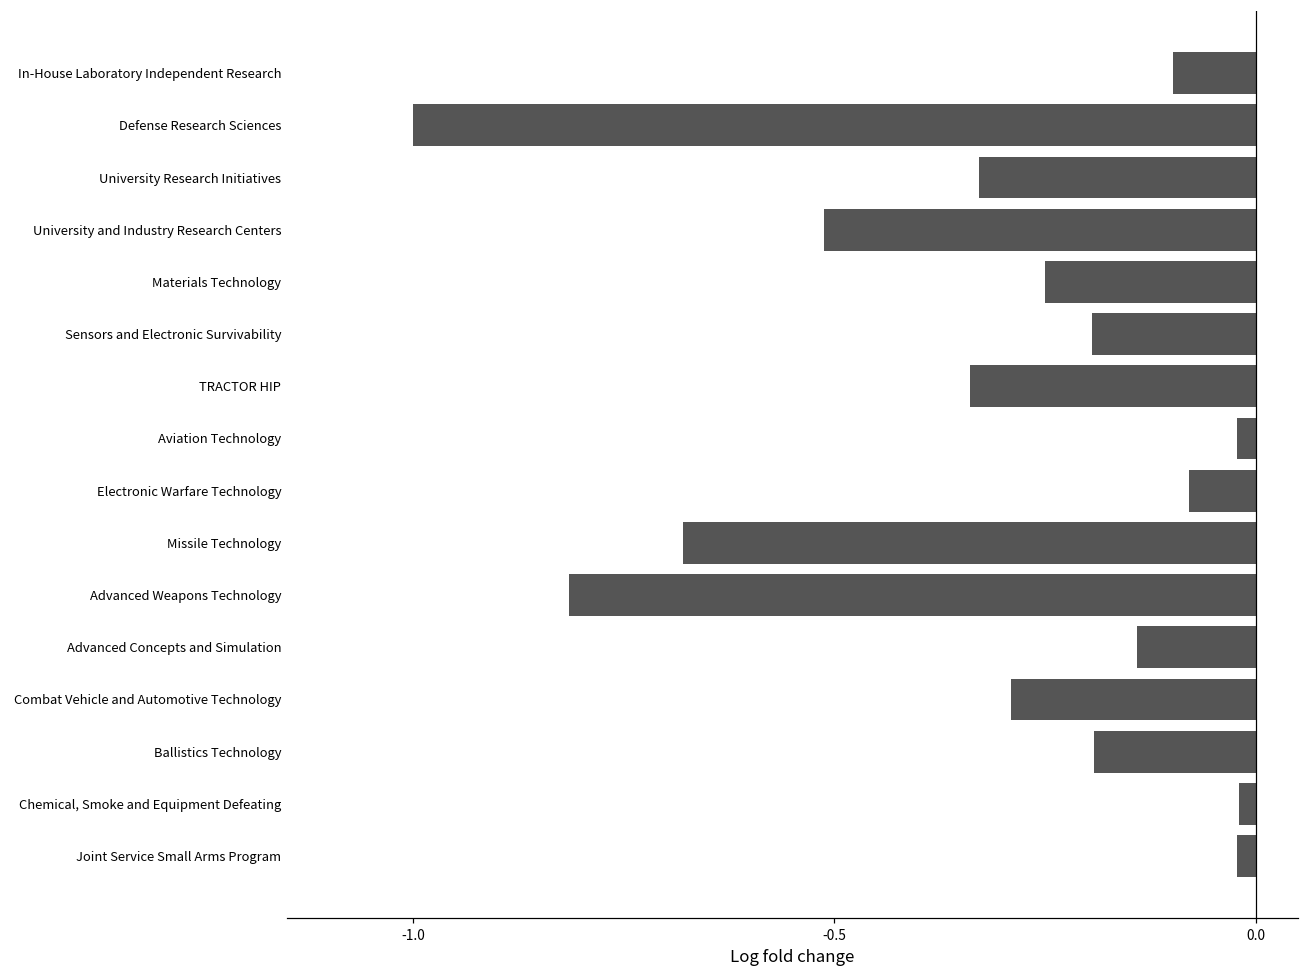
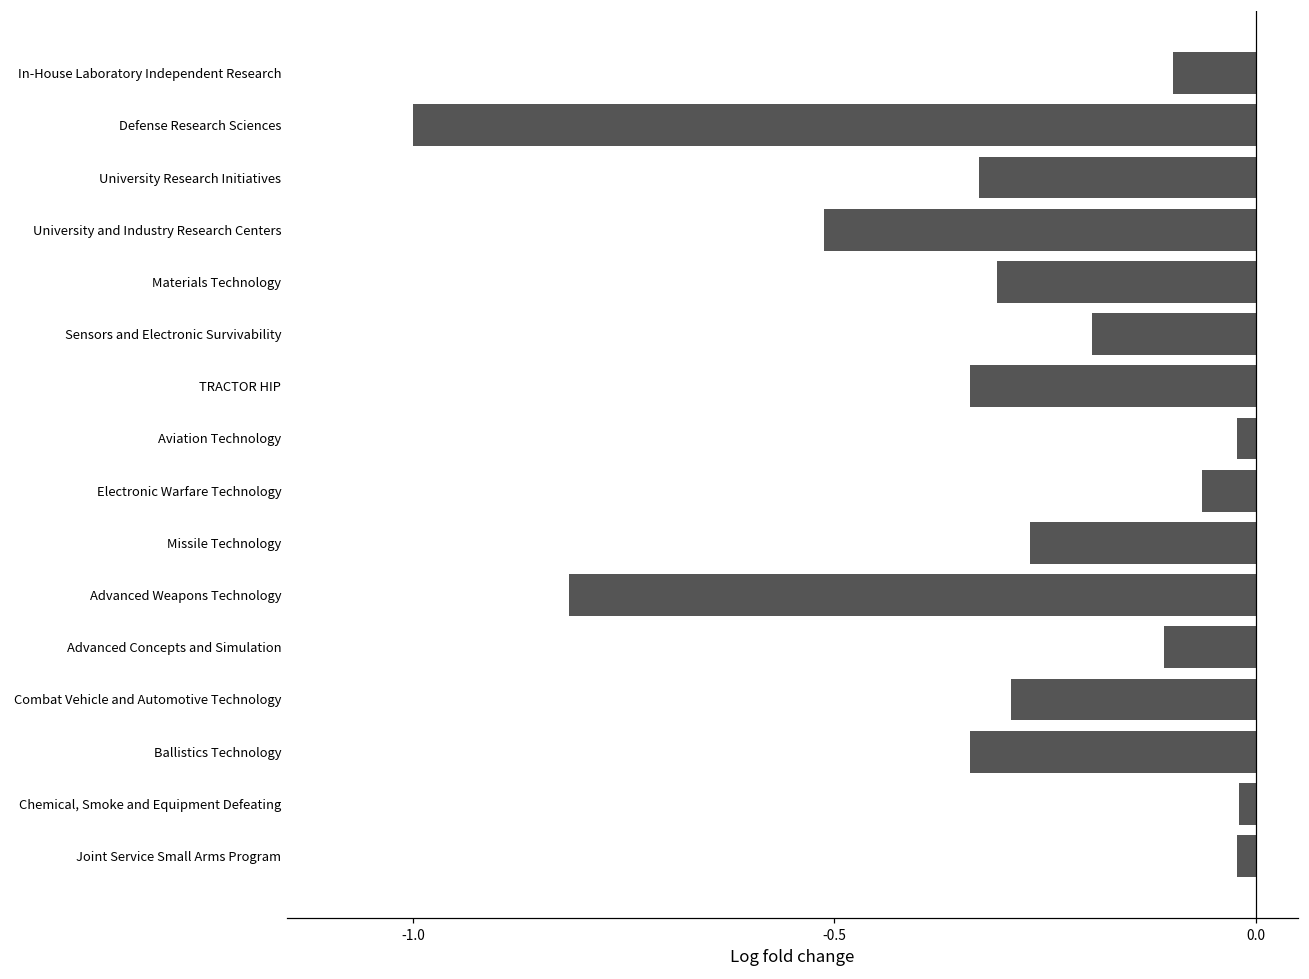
  {
    "In-House Laboratory Independent Research": -0.10,
    "Defense Research Sciences": -1.00,
    "University Research Initiatives": -0.33,
    "University and Industry Research Centers": -0.51,
-   "Materials Technology": -0.25,
+   "Materials Technology": -0.31,
    "Sensors and Electronic Survivability": -0.19,
    "TRACTOR HIP": -0.34,
    "Aviation Technology": -0.02,
-   "Electronic Warfare Technology": -0.08,
-   "Missile Technology": -0.68,
+   "Electronic Warfare Technology": -0.06,
+   "Missile Technology": -0.27,
    "Advanced Weapons Technology": -0.81,
-   "Advanced Concepts and Simulation": -0.14,
+   "Advanced Concepts and Simulation": -0.11,
    "Combat Vehicle and Automotive Technology": -0.29,
-   "Ballistics Technology": -0.19,
+   "Ballistics Technology": -0.34,
    "Chemical, Smoke and Equipment Defeating": -0.02,
    "Joint Service Small Arms Program": -0.02
  }
